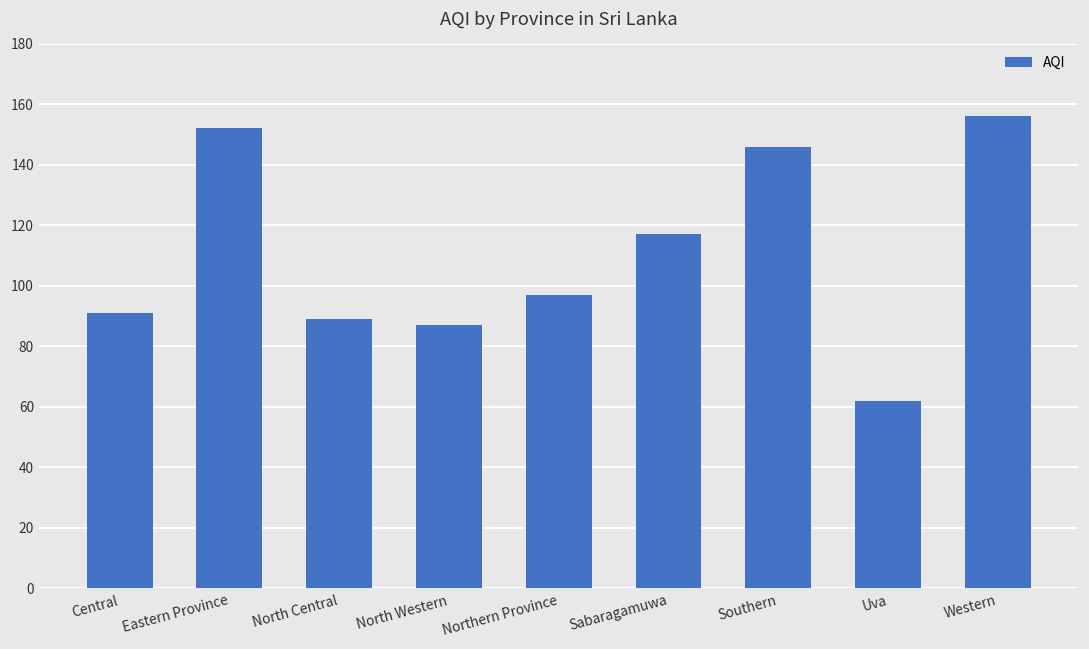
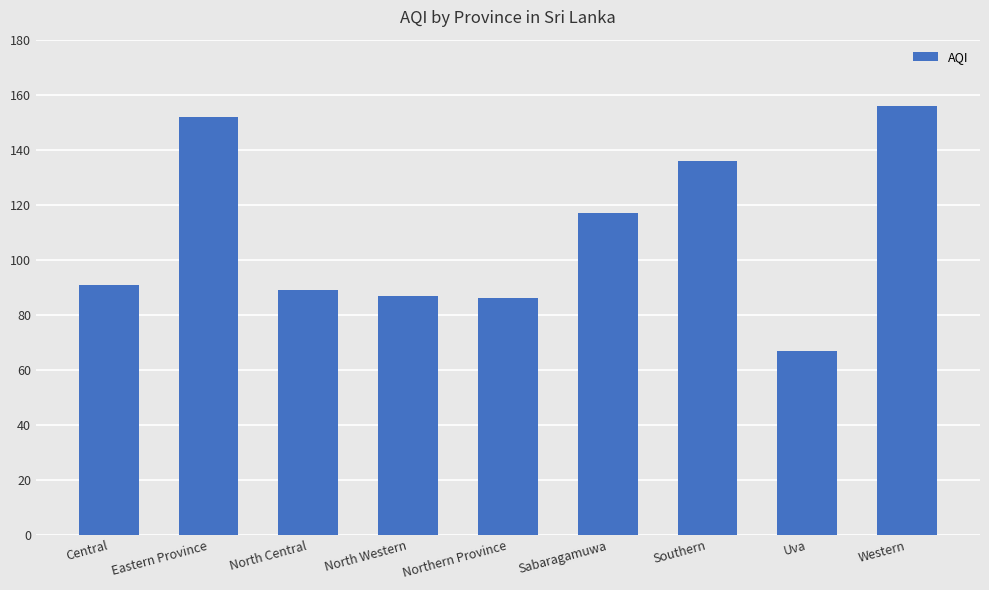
  {
    "Central": 91,
    "Eastern Province": 152,
    "North Central": 89,
    "North Western": 87,
-   "Northern Province": 97,
+   "Northern Province": 86,
    "Sabaragamuwa": 117,
-   "Southern": 146,
-   "Uva": 62,
+   "Southern": 136,
+   "Uva": 67,
    "Western": 156
  }
